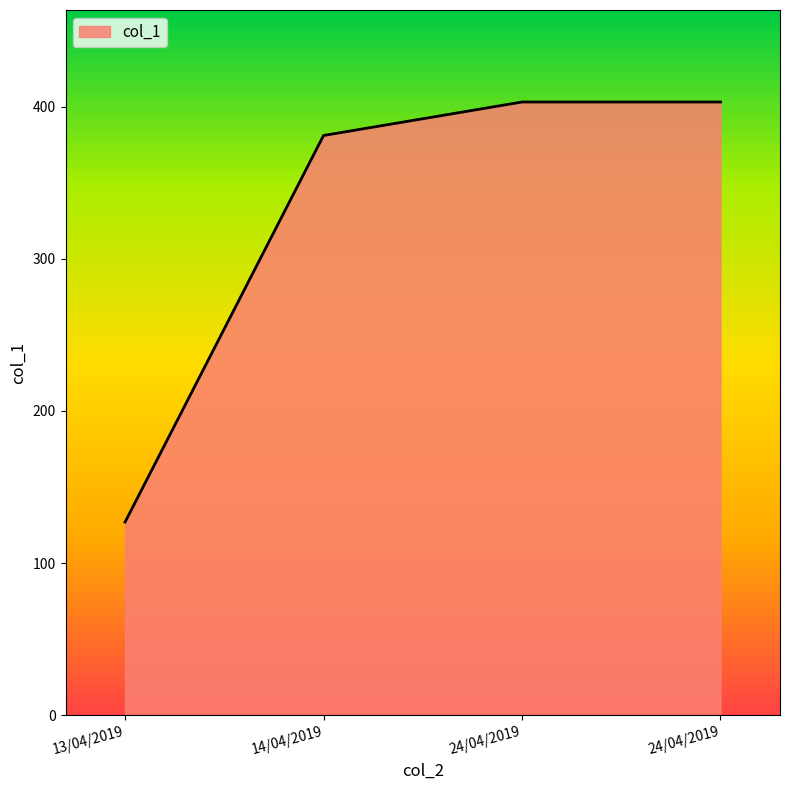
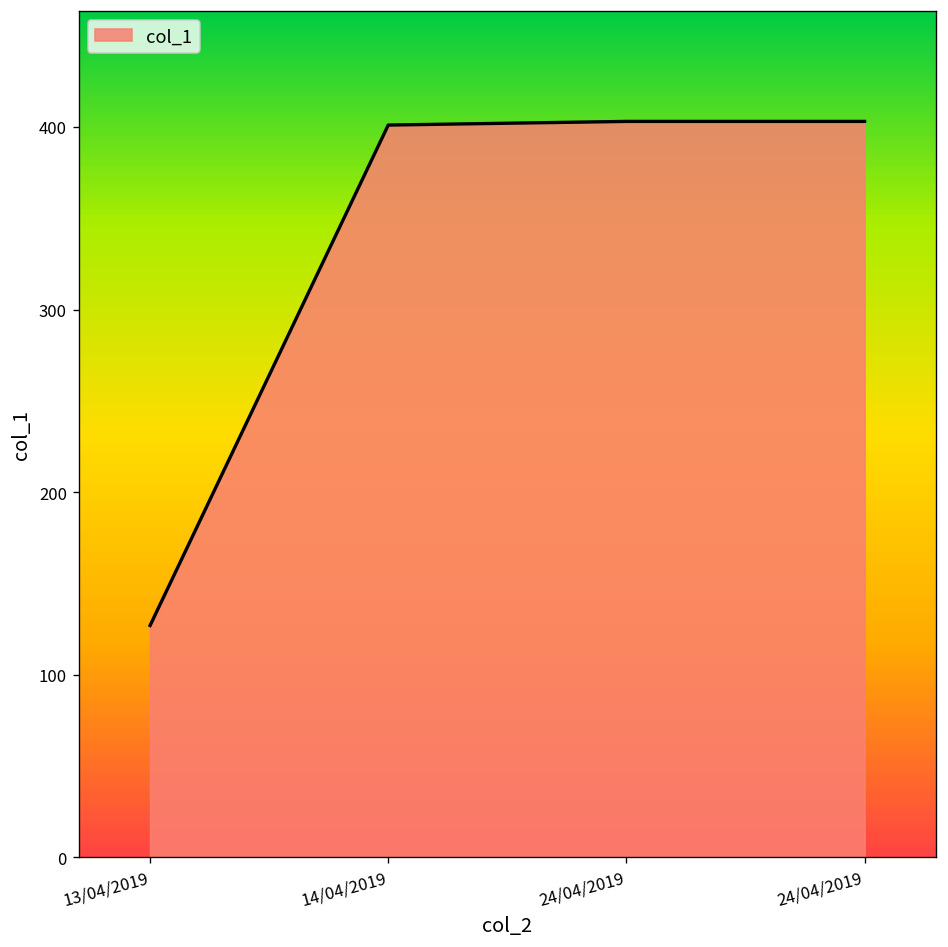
  {
    "13/04/2019": 127,
-   "14/04/2019": 381
+   "14/04/2019": 401
  }
